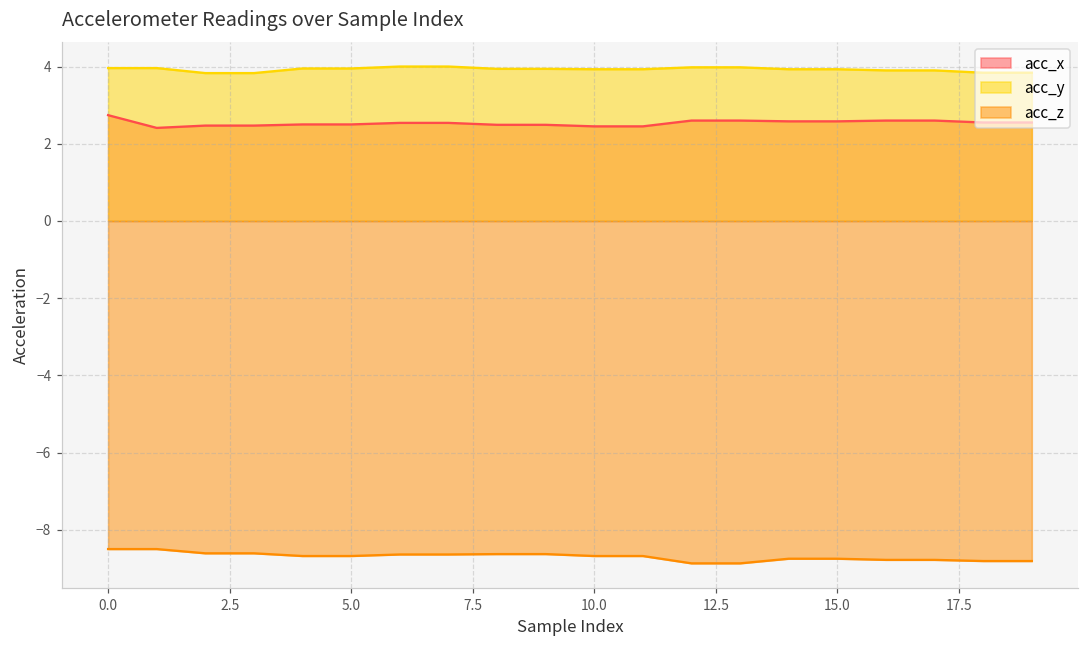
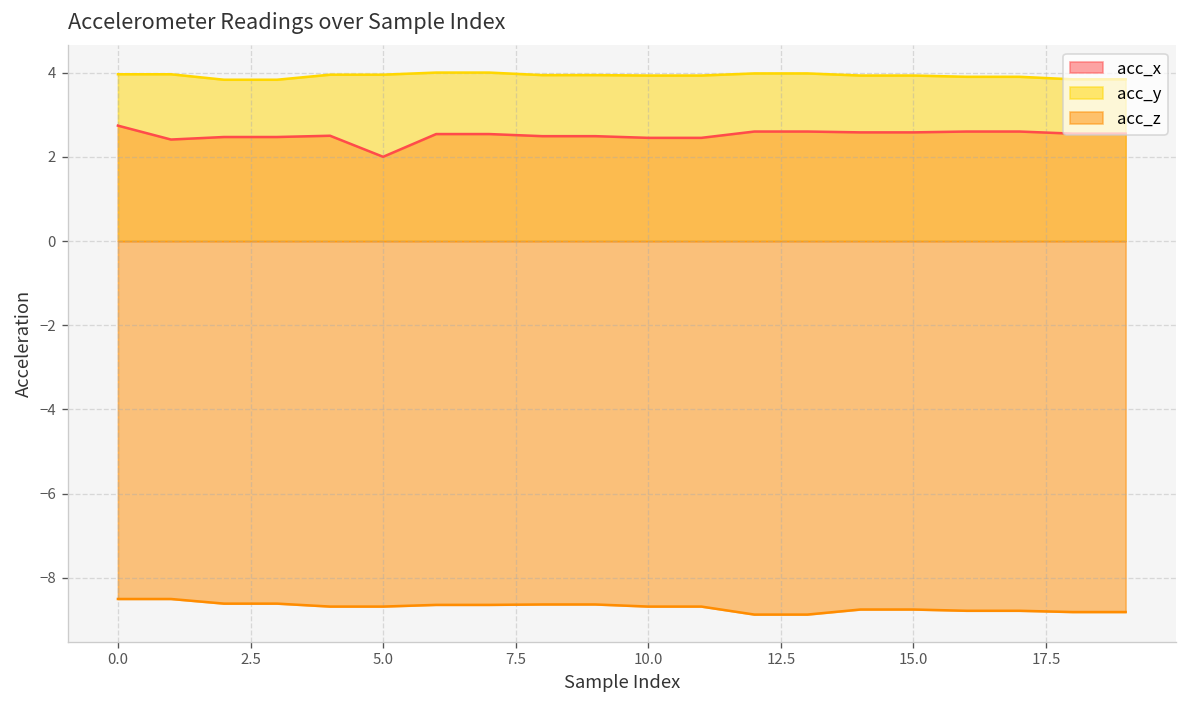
  {
    "acc_x": {
      "0.0": 2.7,
-     "5.0": 2.5,
+     "5.0": 2.0,
      "10.0": 2.5,
      "15.0": 2.6
    }
  }
